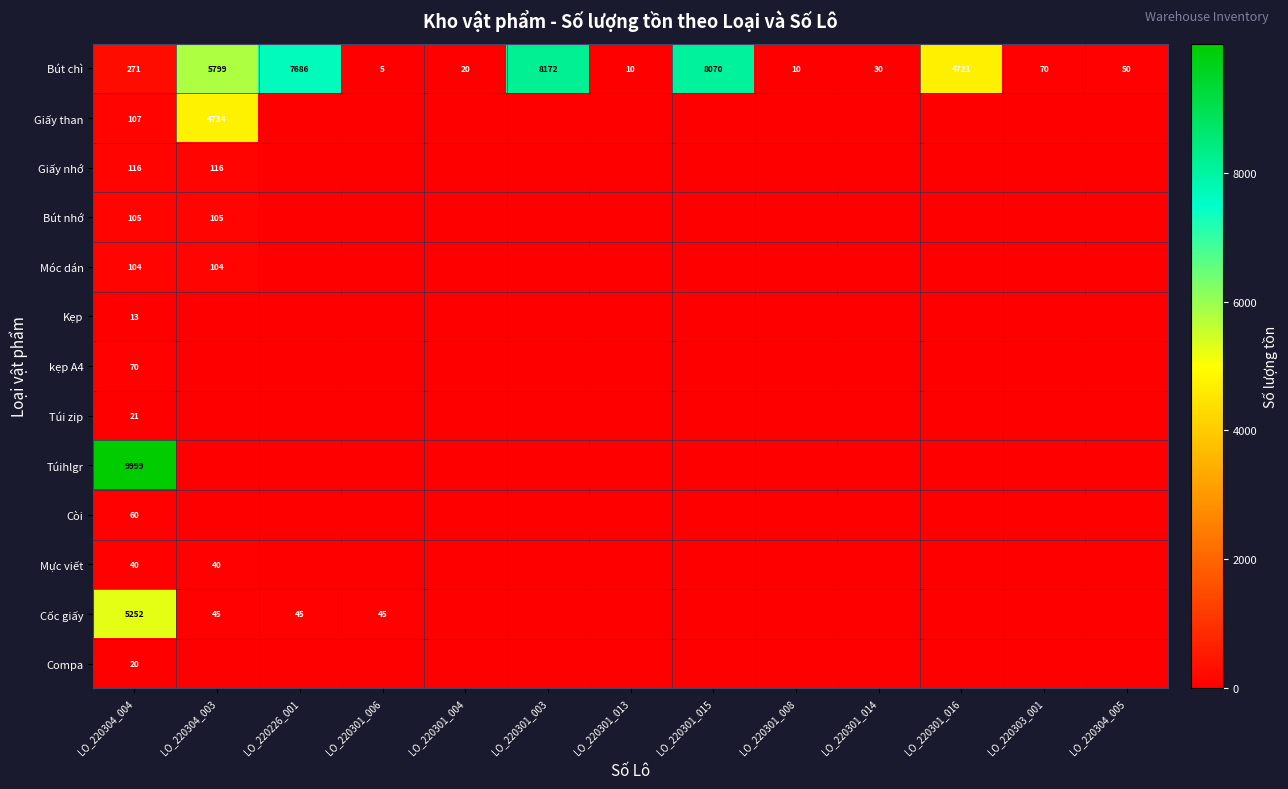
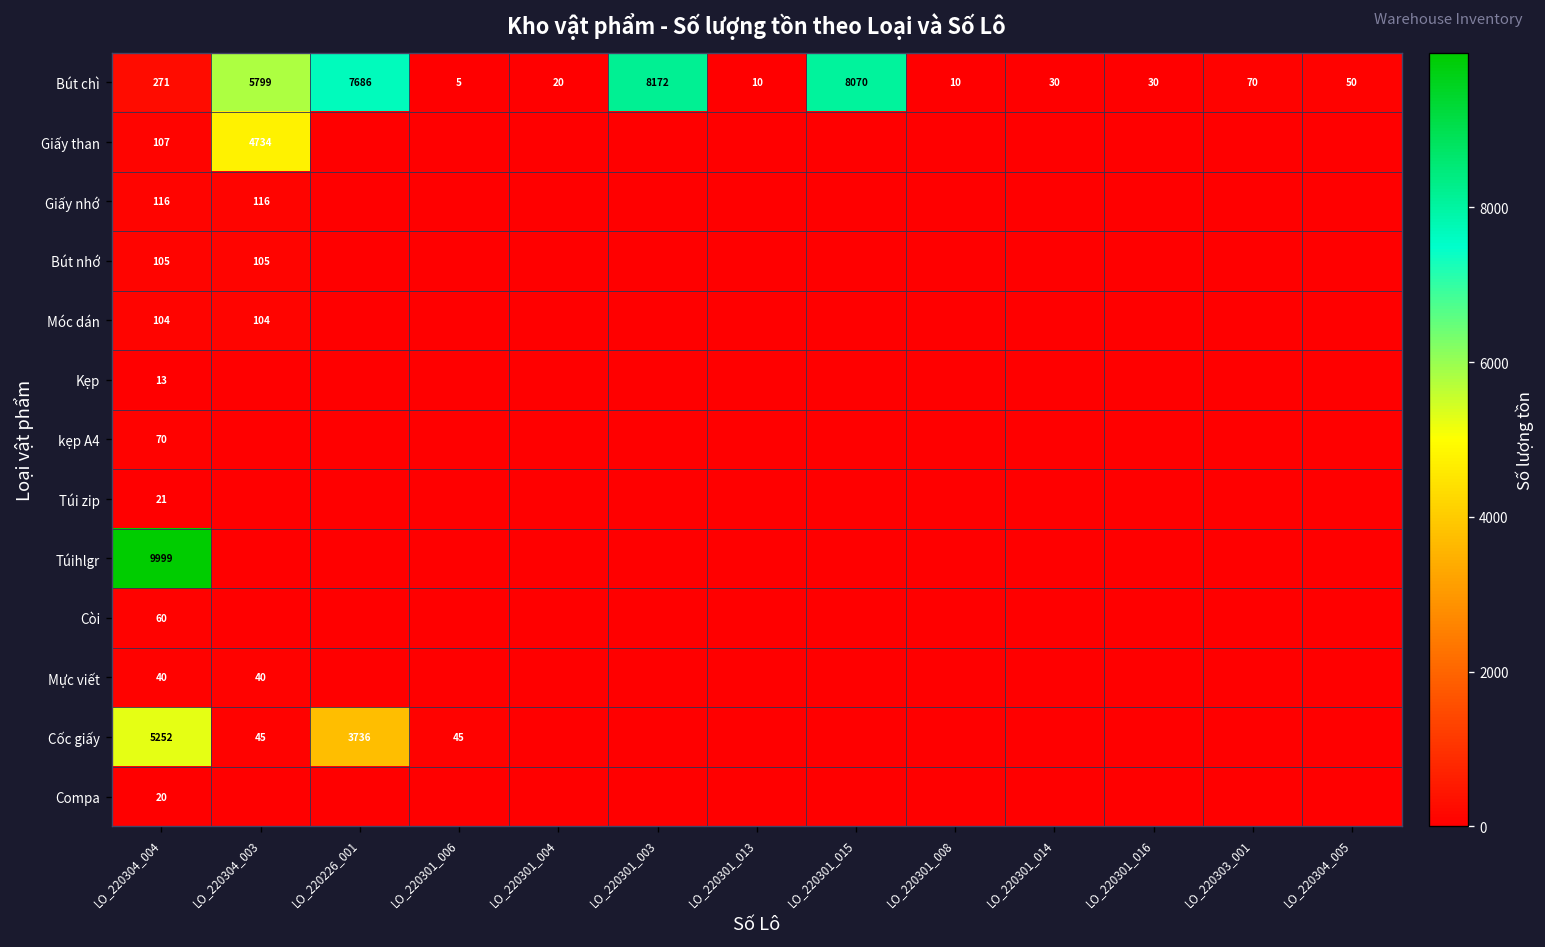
  {
    "Bút chì": {
      "LO_220304_004": 271,
      "LO_220304_003": 5799,
      "LO_220226_001": 7686,
      "LO_220301_006": 5,
      "LO_220301_004": 20,
      "LO_220301_003": 8172,
      "LO_220301_013": 10,
      "LO_220301_015": 8070,
      "LO_220301_008": 10,
      "LO_220301_014": 30,
-     "LO_220301_016": 4721,
+     "LO_220301_016": 30,
      "LO_220303_001": 70,
      "LO_220304_005": 50
    },
    "Giấy than": {
      "LO_220304_004": 107,
      "LO_220304_003": 4734
    },
    "Giấy nhớ": {
      "LO_220304_004": 116,
      "LO_220304_003": 116
    },
    "Bút nhớ": {
      "LO_220304_004": 105,
      "LO_220304_003": 105
    },
    "Móc dán": {
      "LO_220304_004": 104,
      "LO_220304_003": 104
    },
    "Kẹp": {
      "LO_220304_004": 13
    },
    "kẹp A4": {
      "LO_220304_004": 70
    },
    "Túi zip": {
      "LO_220304_004": 21
    },
    "Túihlgr": {
      "LO_220304_004": 9999
    },
    "Còi": {
      "LO_220304_004": 60
    },
    "Mực viết": {
      "LO_220304_004": 40,
      "LO_220304_003": 40
    },
    "Cốc giấy": {
      "LO_220304_004": 5252,
      "LO_220304_003": 45,
-     "LO_220226_001": 45,
+     "LO_220226_001": 3736,
      "LO_220301_006": 45
    },
    "Compa": {
      "LO_220304_004": 20
    }
  }
